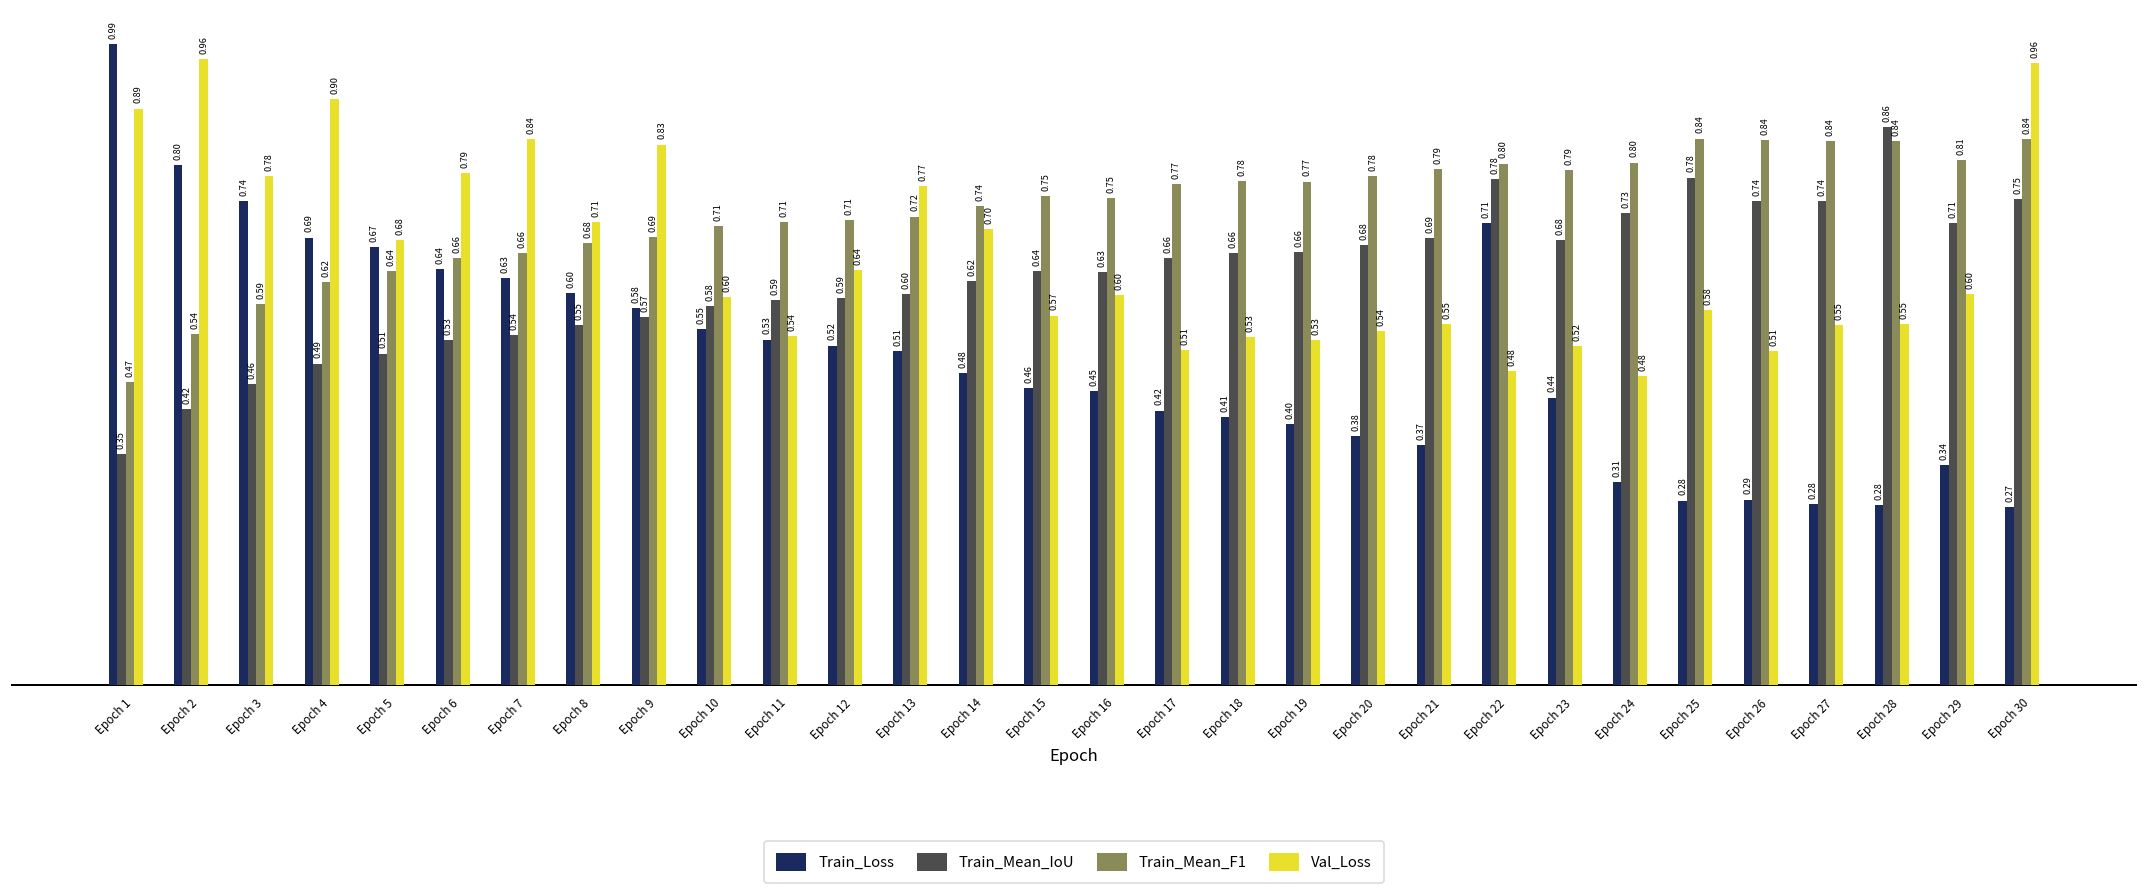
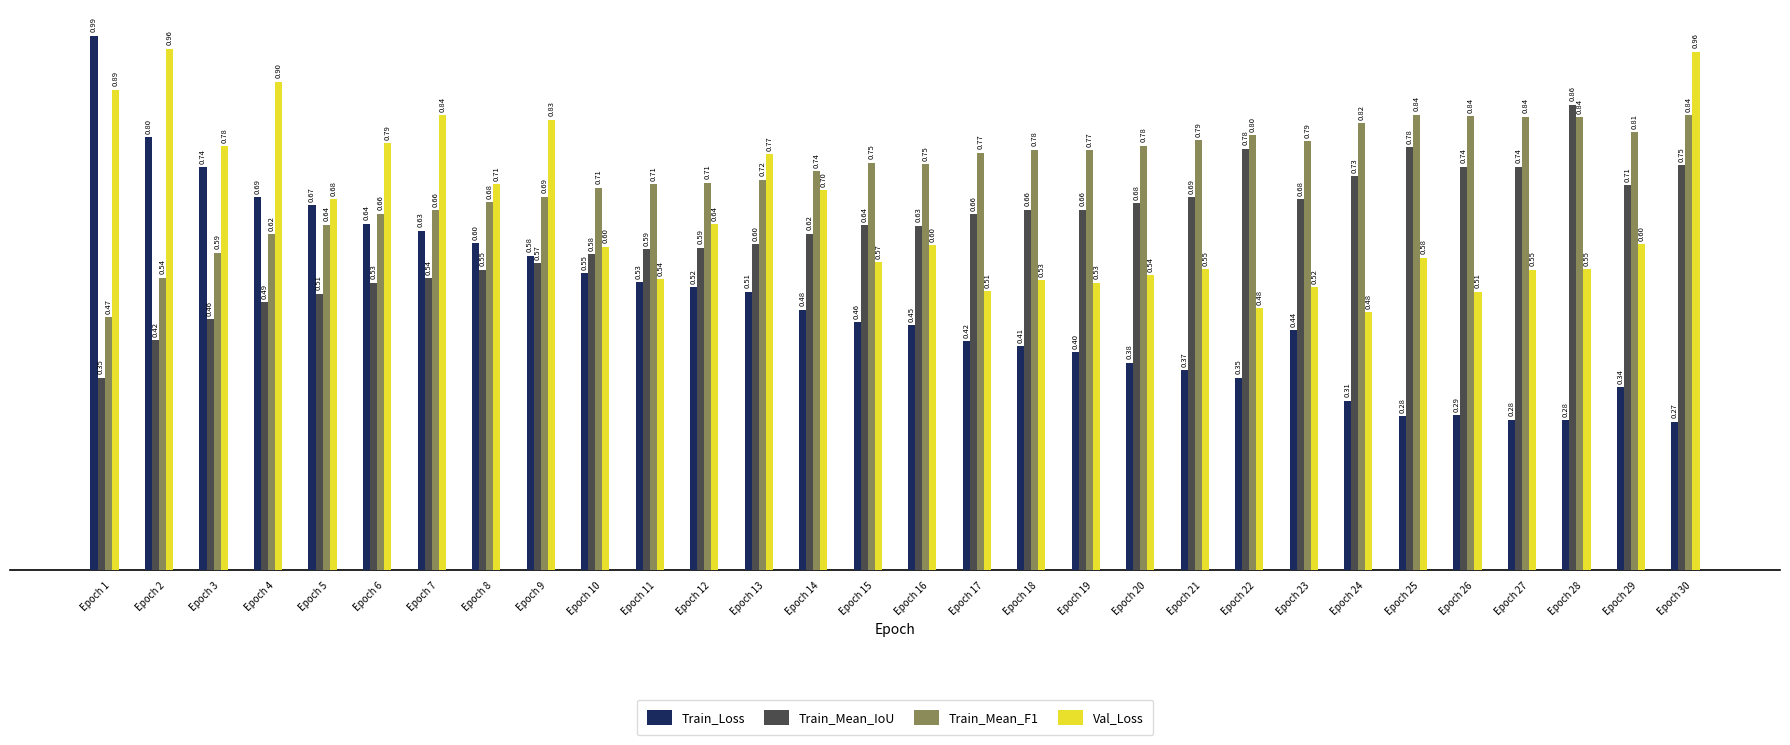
  {
    "Train_Loss": {
      "Epoch 1": 0.99,
      "Epoch 2": 0.80,
      "Epoch 3": 0.74,
      "Epoch 4": 0.69,
      "Epoch 5": 0.67,
      "Epoch 6": 0.64,
      "Epoch 7": 0.63,
      "Epoch 8": 0.60,
      "Epoch 9": 0.58,
      "Epoch 10": 0.55,
      "Epoch 11": 0.53,
      "Epoch 12": 0.52,
      "Epoch 13": 0.51,
      "Epoch 14": 0.48,
      "Epoch 15": 0.46,
      "Epoch 16": 0.45,
      "Epoch 17": 0.42,
      "Epoch 18": 0.41,
      "Epoch 19": 0.40,
      "Epoch 20": 0.38,
      "Epoch 21": 0.37,
-     "Epoch 22": 0.71,
+     "Epoch 22": 0.35,
      "Epoch 23": 0.44,
      "Epoch 24": 0.31,
      "Epoch 25": 0.28,
      "Epoch 26": 0.29,
      "Epoch 27": 0.28,
      "Epoch 28": 0.28,
      "Epoch 29": 0.34,
      "Epoch 30": 0.27
    },
    "Train_Mean_IoU": {
      "Epoch 1": 0.35,
      "Epoch 2": 0.42,
      "Epoch 3": 0.46,
      "Epoch 4": 0.49,
      "Epoch 5": 0.51,
      "Epoch 6": 0.53,
      "Epoch 7": 0.54,
      "Epoch 8": 0.55,
      "Epoch 9": 0.57,
      "Epoch 10": 0.58,
      "Epoch 11": 0.59,
      "Epoch 12": 0.59,
      "Epoch 13": 0.60,
      "Epoch 14": 0.62,
      "Epoch 15": 0.64,
      "Epoch 16": 0.63,
      "Epoch 17": 0.66,
      "Epoch 18": 0.66,
      "Epoch 19": 0.66,
      "Epoch 20": 0.68,
      "Epoch 21": 0.69,
      "Epoch 22": 0.78,
      "Epoch 23": 0.68,
      "Epoch 24": 0.73,
      "Epoch 25": 0.78,
      "Epoch 26": 0.74,
      "Epoch 27": 0.74,
      "Epoch 28": 0.86,
      "Epoch 29": 0.71,
      "Epoch 30": 0.75
    },
    "Train_Mean_F1": {
      "Epoch 1": 0.47,
      "Epoch 2": 0.54,
      "Epoch 3": 0.59,
      "Epoch 4": 0.62,
      "Epoch 5": 0.64,
      "Epoch 6": 0.66,
      "Epoch 7": 0.66,
      "Epoch 8": 0.68,
      "Epoch 9": 0.69,
      "Epoch 10": 0.71,
      "Epoch 11": 0.71,
      "Epoch 12": 0.71,
      "Epoch 13": 0.72,
      "Epoch 14": 0.74,
      "Epoch 15": 0.75,
      "Epoch 16": 0.75,
      "Epoch 17": 0.77,
      "Epoch 18": 0.78,
      "Epoch 19": 0.77,
      "Epoch 20": 0.78,
      "Epoch 21": 0.79,
      "Epoch 22": 0.80,
      "Epoch 23": 0.79,
-     "Epoch 24": 0.80,
+     "Epoch 24": 0.82,
      "Epoch 25": 0.84,
      "Epoch 26": 0.84,
      "Epoch 27": 0.84,
      "Epoch 28": 0.84,
      "Epoch 29": 0.81,
      "Epoch 30": 0.84
    },
    "Val_Loss": {
      "Epoch 1": 0.89,
      "Epoch 2": 0.96,
      "Epoch 3": 0.78,
      "Epoch 4": 0.90,
      "Epoch 5": 0.68,
      "Epoch 6": 0.79,
      "Epoch 7": 0.84,
      "Epoch 8": 0.71,
      "Epoch 9": 0.83,
      "Epoch 10": 0.60,
      "Epoch 11": 0.54,
      "Epoch 12": 0.64,
      "Epoch 13": 0.77,
      "Epoch 14": 0.70,
      "Epoch 15": 0.57,
      "Epoch 16": 0.60,
      "Epoch 17": 0.51,
      "Epoch 18": 0.53,
      "Epoch 19": 0.53,
      "Epoch 20": 0.54,
      "Epoch 21": 0.55,
      "Epoch 22": 0.48,
      "Epoch 23": 0.52,
      "Epoch 24": 0.48,
      "Epoch 25": 0.58,
      "Epoch 26": 0.51,
      "Epoch 27": 0.55,
      "Epoch 28": 0.55,
      "Epoch 29": 0.60,
      "Epoch 30": 0.96
    }
  }
